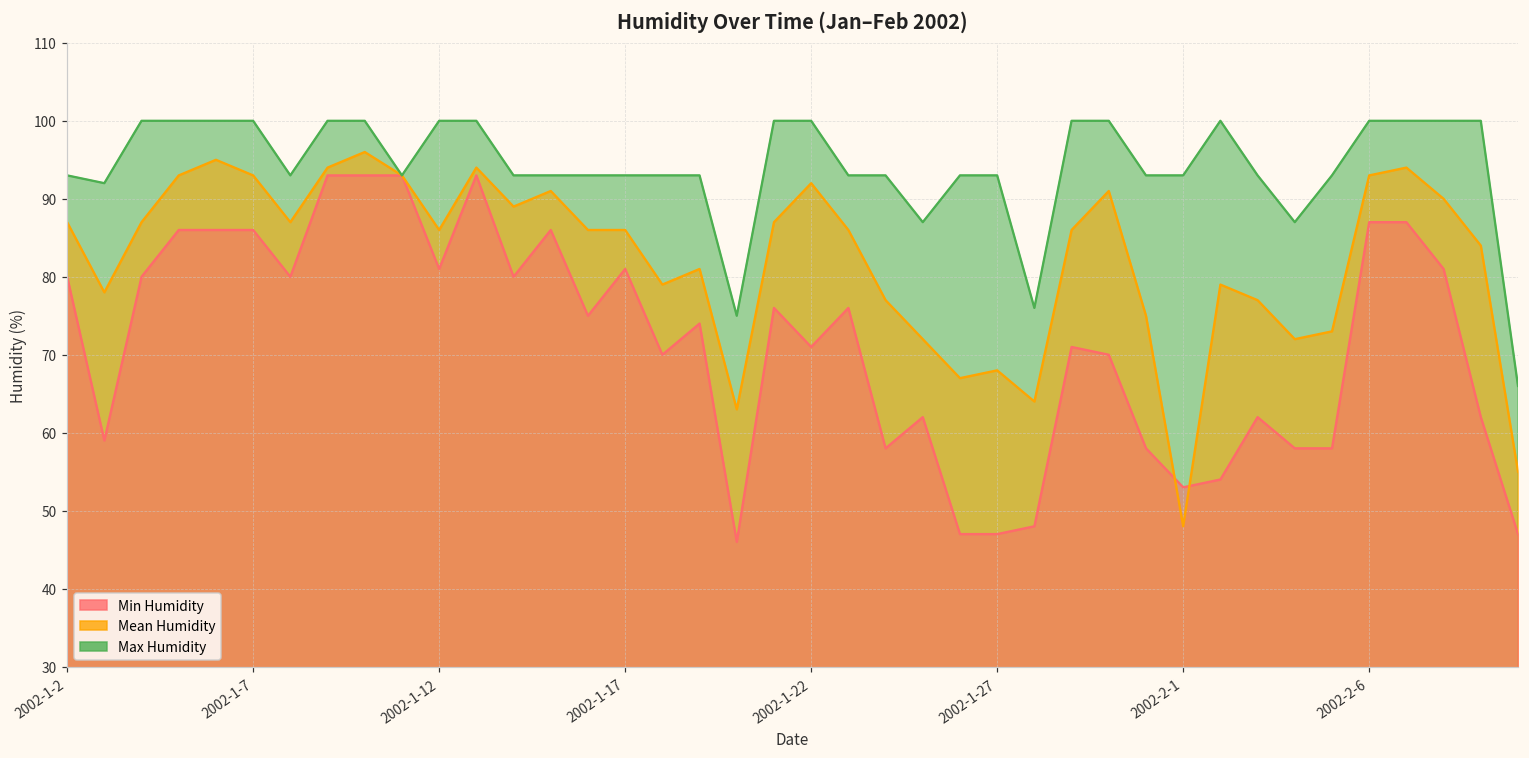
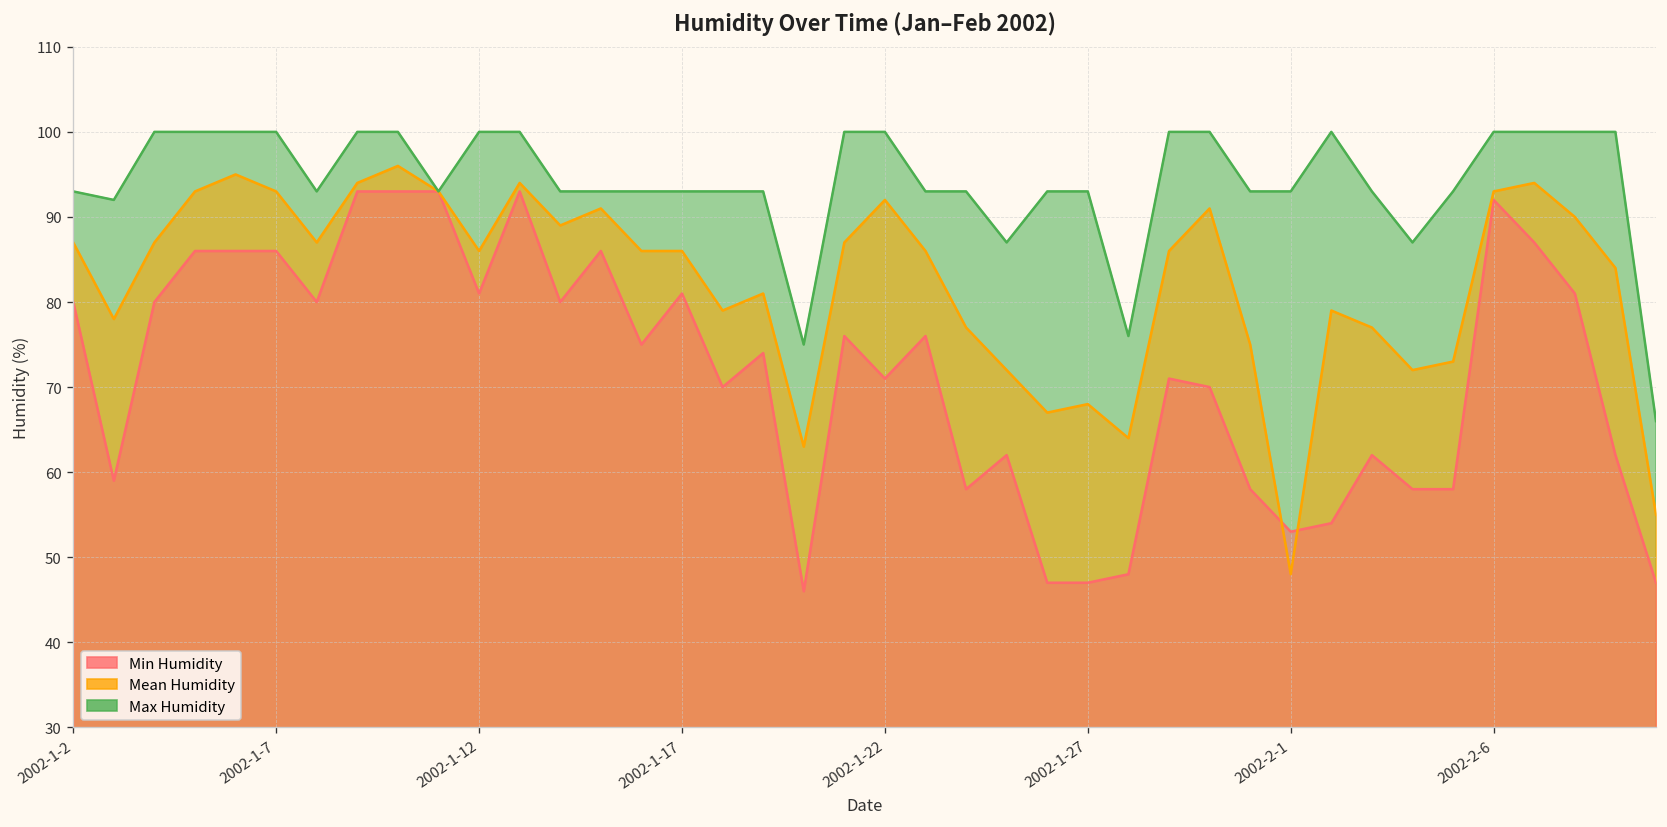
  {
    "Max Humidity": {
      "2002-1-2": 93,
      "2002-1-7": 100,
      "2002-1-12": 100,
      "2002-1-17": 93,
      "2002-1-22": 100,
      "2002-1-27": 93,
      "2002-2-1": 93,
      "2002-2-6": 100
    },
    "Mean Humidity": {
      "2002-1-2": 87,
      "2002-1-7": 93,
      "2002-1-12": 86,
      "2002-1-17": 86,
      "2002-1-22": 92,
      "2002-1-27": 68,
      "2002-2-1": 48,
      "2002-2-6": 93
    },
    "Min Humidity": {
      "2002-1-2": 80,
      "2002-1-7": 86,
      "2002-1-12": 81,
      "2002-1-17": 81,
      "2002-1-22": 71,
      "2002-1-27": 47,
      "2002-2-1": 53,
-     "2002-2-6": 87
+     "2002-2-6": 92
    }
  }
